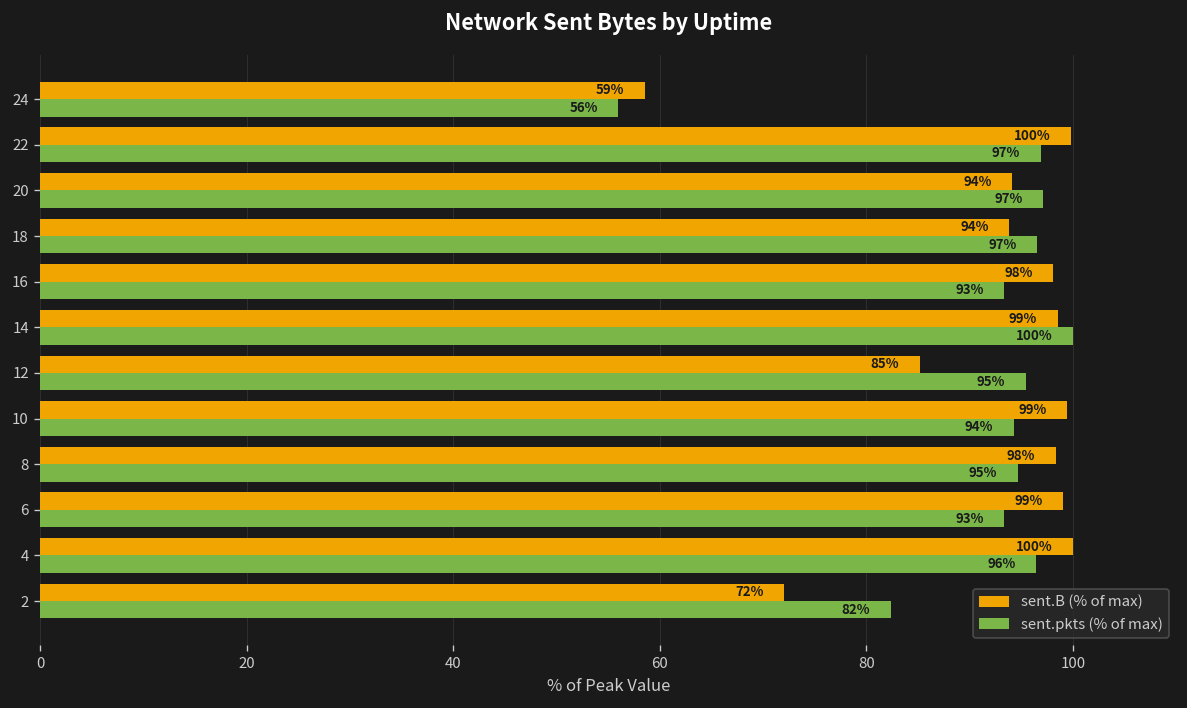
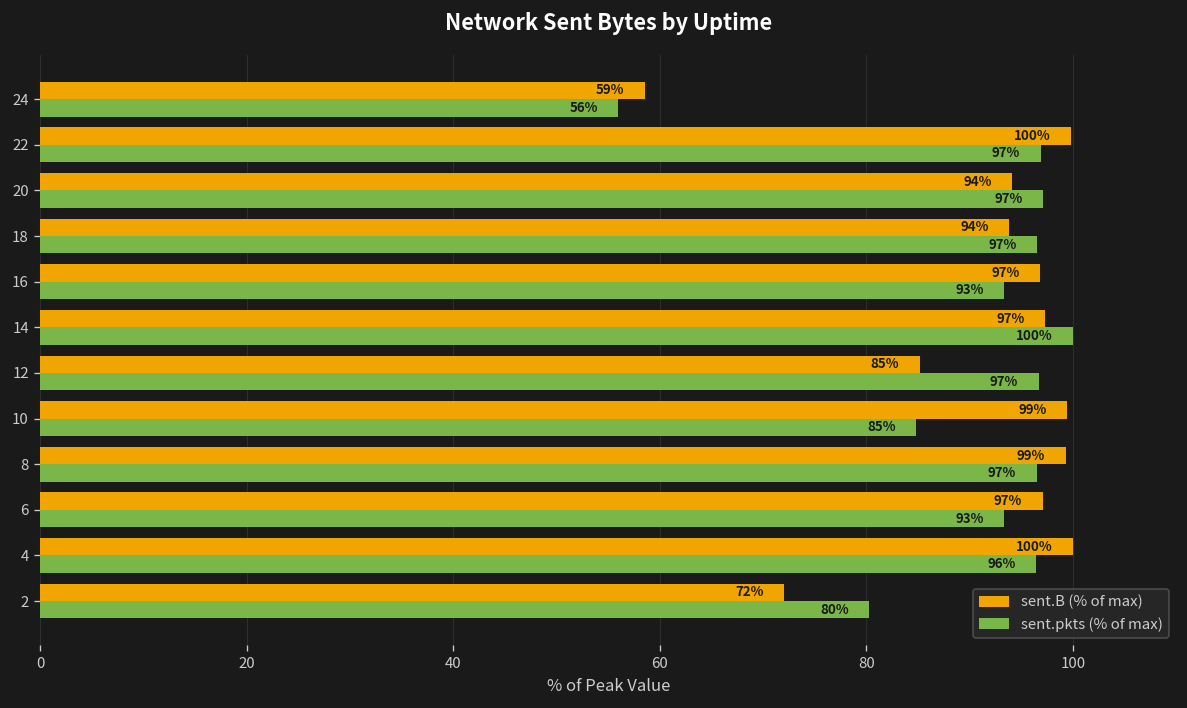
  {
    "sent.B (% of max)": {
      "24": "59%",
      "22": "100%",
      "20": "94%",
      "18": "94%",
-     "16": "98%",
-     "14": "99%",
+     "16": "97%",
+     "14": "97%",
      "12": "85%",
      "10": "99%",
-     "8": "98%",
-     "6": "99%",
+     "8": "99%",
+     "6": "97%",
      "4": "100%",
      "2": "72%"
    },
    "sent.pkts (% of max)": {
      "24": "56%",
      "22": "97%",
      "20": "97%",
      "18": "97%",
      "16": "93%",
      "14": "100%",
-     "12": "95%",
-     "10": "94%",
-     "8": "95%",
+     "12": "97%",
+     "10": "85%",
+     "8": "97%",
      "6": "93%",
      "4": "96%",
-     "2": "82%"
+     "2": "80%"
    }
  }
